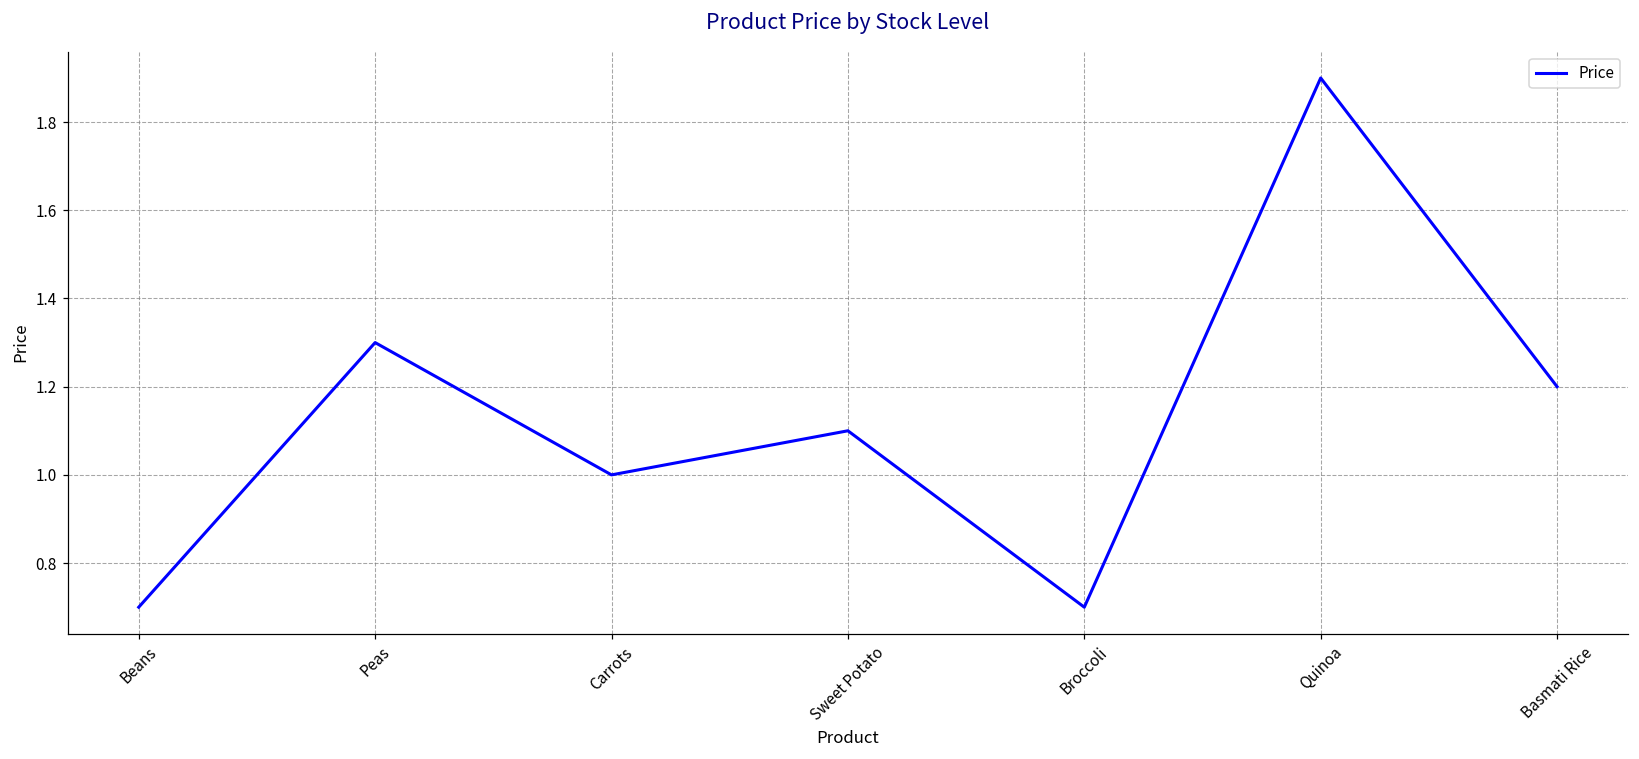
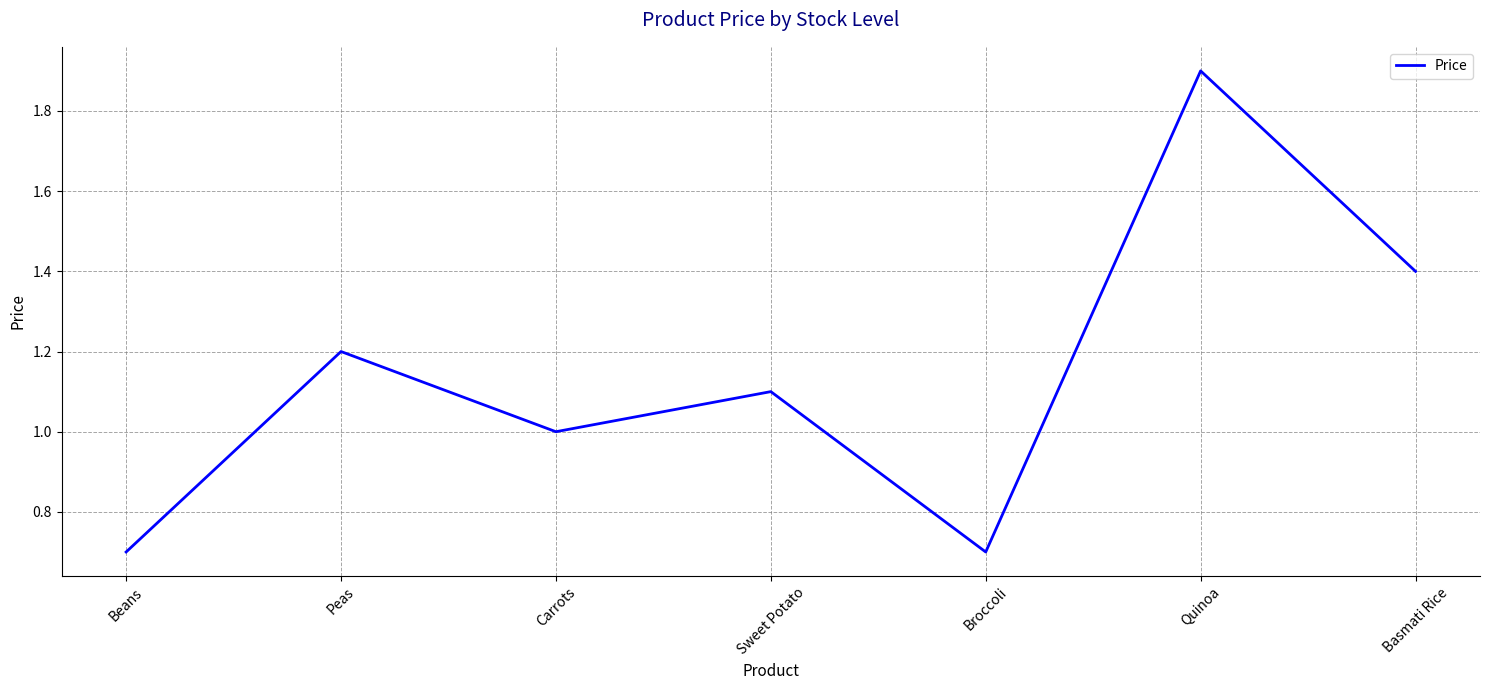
  {
    "Beans": 0.7,
-   "Peas": 1.3,
+   "Peas": 1.2,
    "Carrots": 1.0,
    "Sweet Potato": 1.1,
    "Broccoli": 0.7,
    "Quinoa": 1.9,
-   "Basmati Rice": 1.2
+   "Basmati Rice": 1.4
  }
